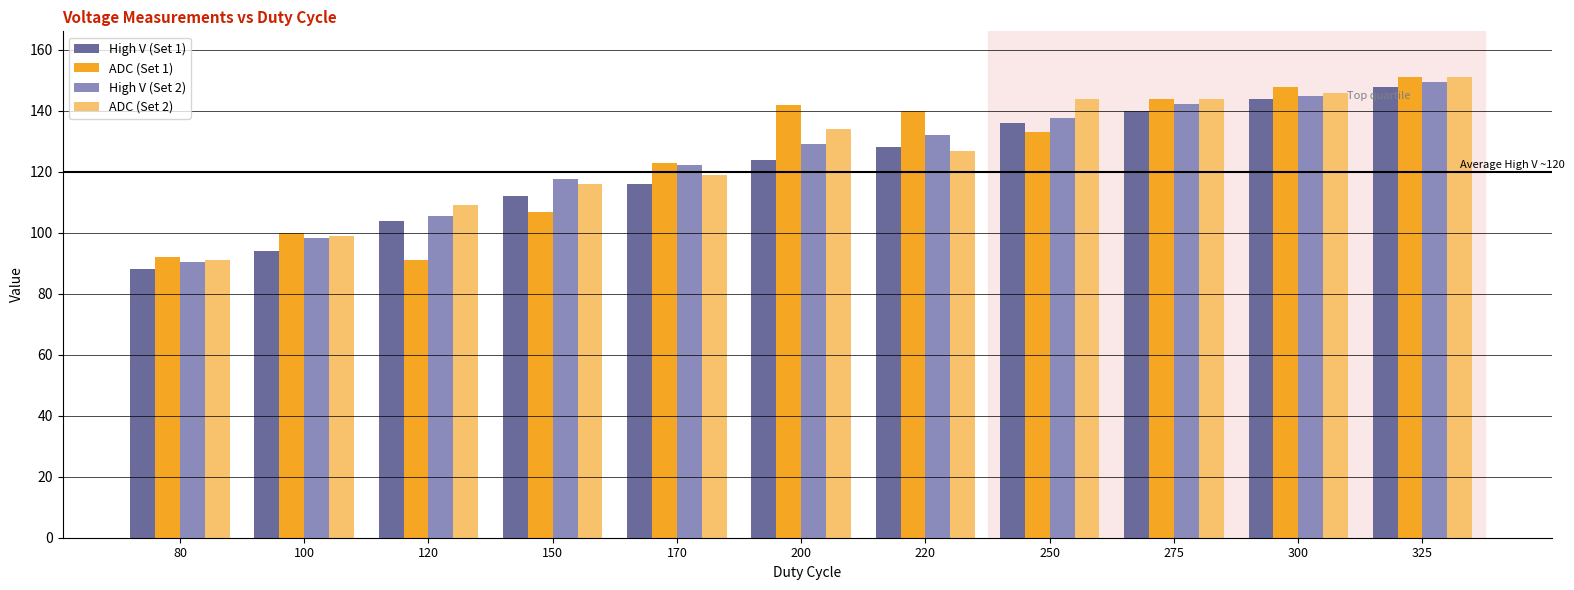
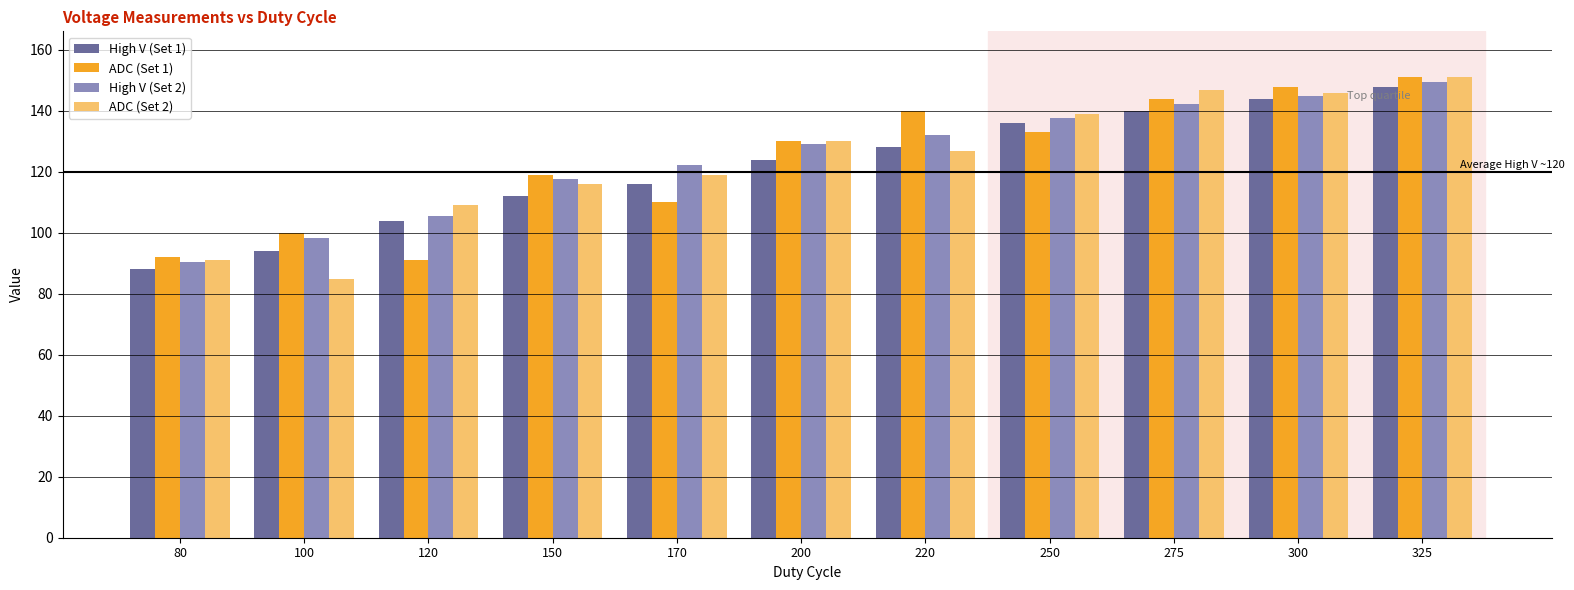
  {
    "ADC (Set 1)": {
      "80": 92,
      "100": 100,
      "120": 91,
-     "150": 107,
-     "170": 123,
-     "200": 142,
+     "150": 119,
+     "170": 110,
+     "200": 130,
      "220": 140,
      "250": 133,
      "275": 144,
      "300": 148,
      "325": 151
    },
    "ADC (Set 2)": {
      "80": 91,
-     "100": 99,
+     "100": 85,
      "120": 109,
      "150": 116,
      "170": 119,
-     "200": 134,
+     "200": 130,
      "220": 127,
-     "250": 144,
-     "275": 144,
+     "250": 139,
+     "275": 147,
      "300": 146,
      "325": 151
    }
  }
